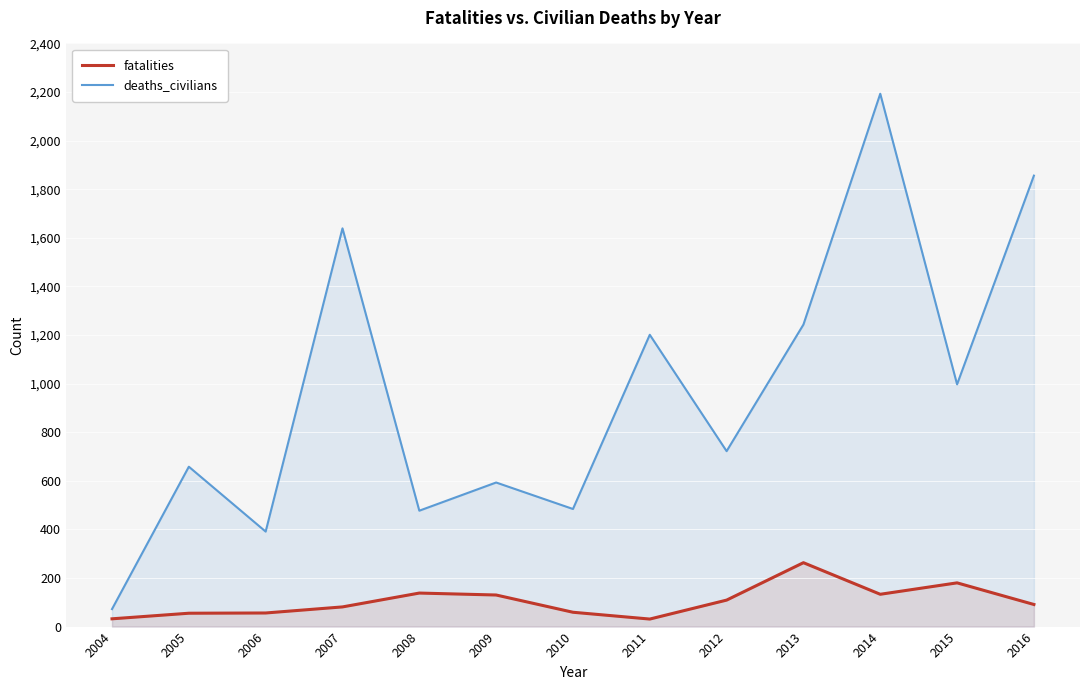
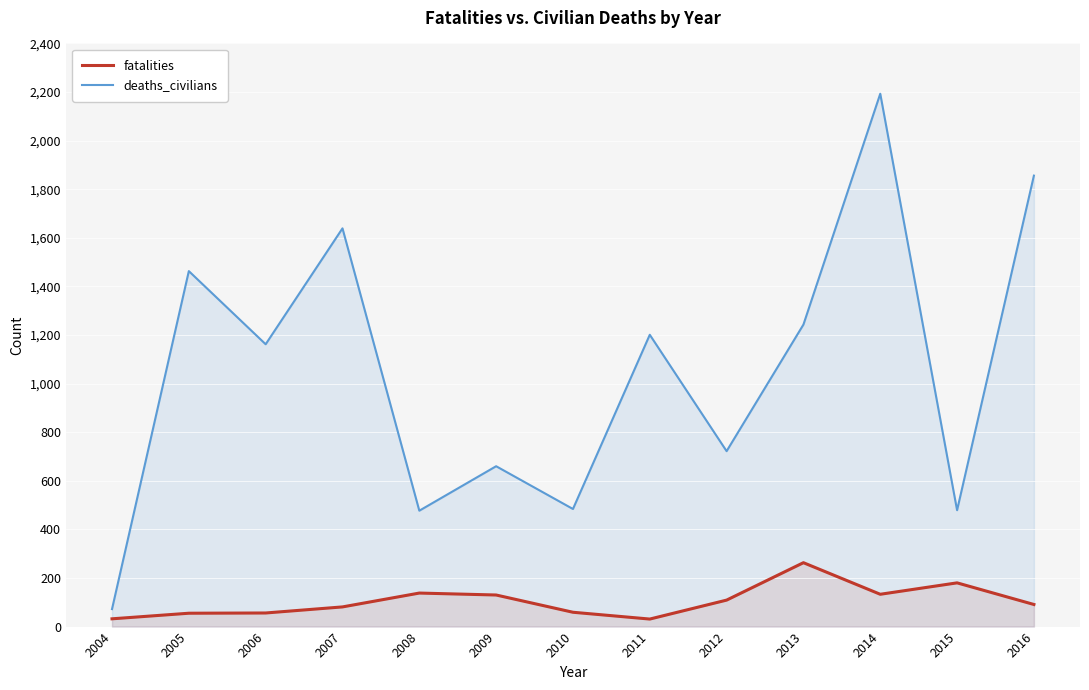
  {
    "fatalities": {
      "2004": "30",
      "2005": "60",
      "2006": "60",
      "2007": "80",
      "2008": "140",
      "2009": "130",
      "2010": "60",
      "2011": "30",
      "2012": "110",
      "2013": "260",
      "2014": "130",
      "2015": "180",
      "2016": "90"
    },
    "deaths_civilians": {
      "2004": "70",
-     "2005": "660",
-     "2006": "390",
+     "2005": "1,460",
+     "2006": "1,160",
      "2007": "1,640",
      "2008": "480",
-     "2009": "590",
+     "2009": "660",
      "2010": "480",
      "2011": "1,200",
      "2012": "720",
      "2013": "1,240",
      "2014": "2,190",
-     "2015": "1,000",
+     "2015": "480",
      "2016": "1,860"
    }
  }
